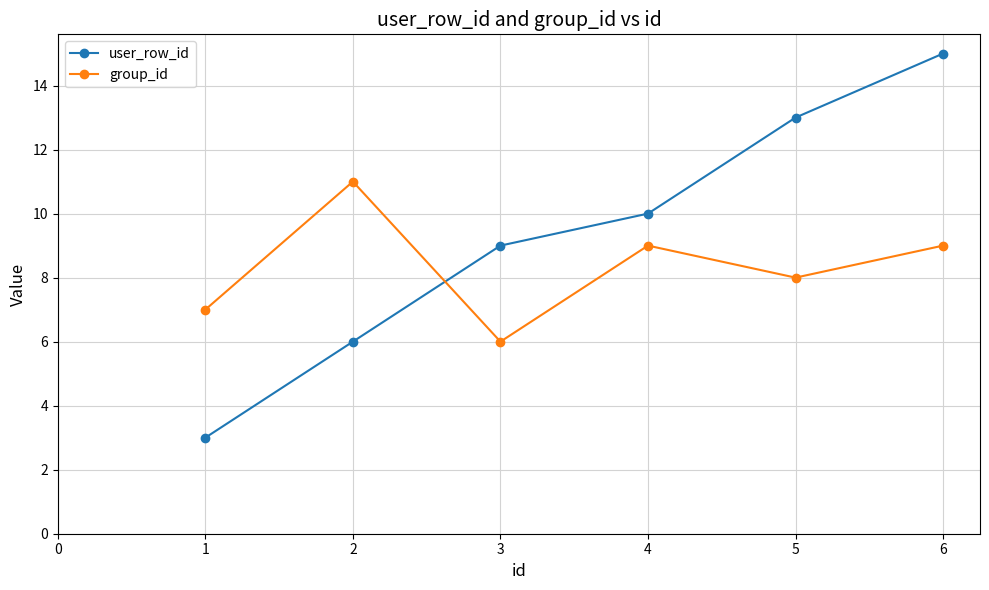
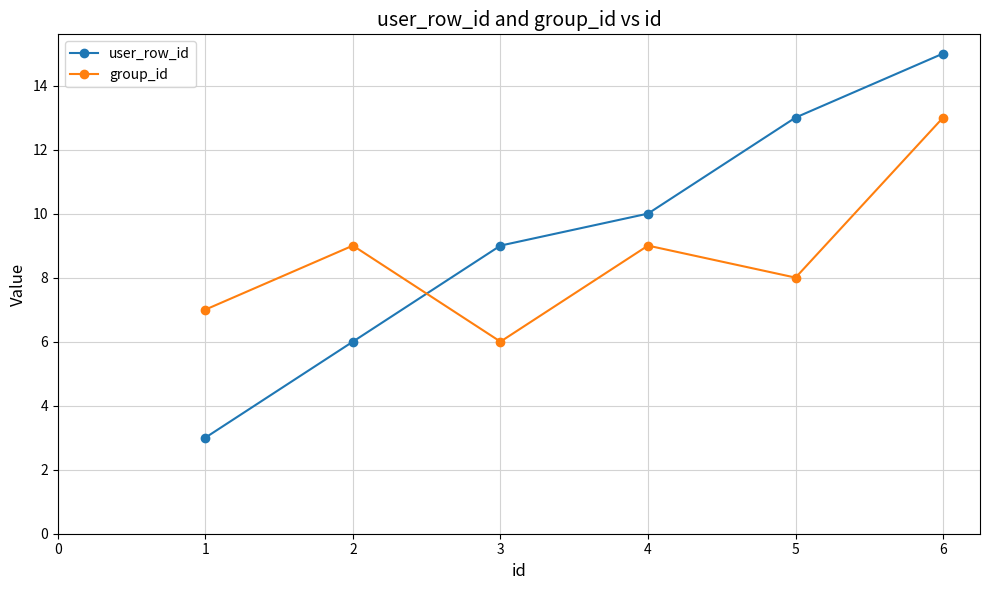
  {
    "user_row_id": {
      "1": 3,
      "2": 6,
      "3": 9,
      "4": 10,
      "5": 13,
      "6": 15
    },
    "group_id": {
      "1": 7,
-     "2": 11,
+     "2": 9,
      "3": 6,
      "4": 9,
      "5": 8,
-     "6": 9
+     "6": 13
    }
  }
